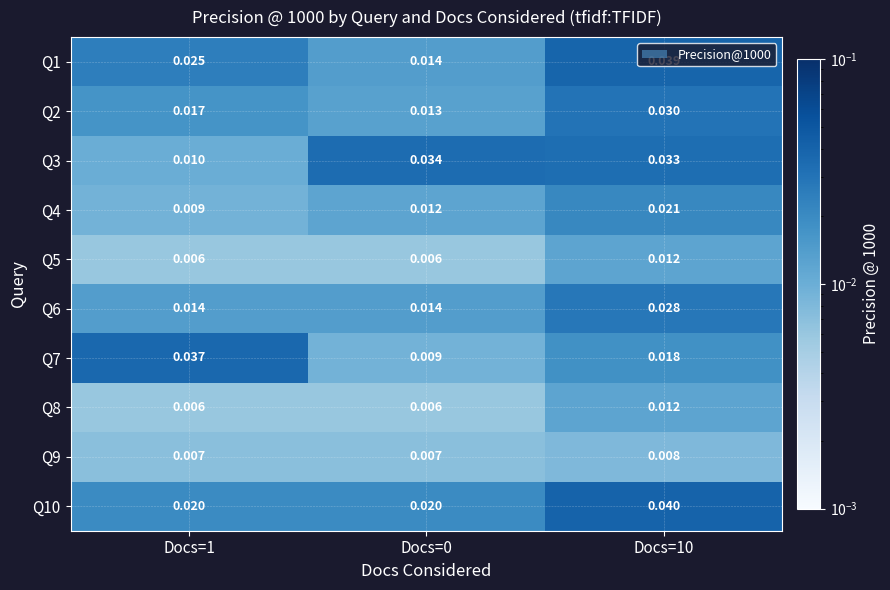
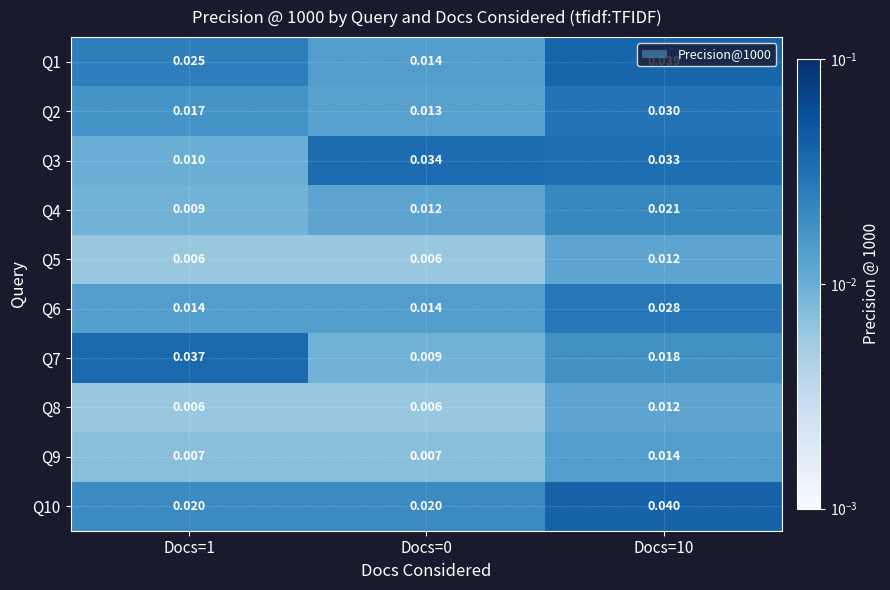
  {
    "Q1": {
      "Docs=1": 0.025,
      "Docs=0": 0.014
    },
    "Q2": {
      "Docs=1": 0.017,
      "Docs=0": 0.013,
      "Docs=10": 0.030
    },
    "Q3": {
      "Docs=1": 0.010,
      "Docs=0": 0.034,
      "Docs=10": 0.033
    },
    "Q4": {
      "Docs=1": 0.009,
      "Docs=0": 0.012,
      "Docs=10": 0.021
    },
    "Q5": {
      "Docs=1": 0.006,
      "Docs=0": 0.006,
      "Docs=10": 0.012
    },
    "Q6": {
      "Docs=1": 0.014,
      "Docs=0": 0.014,
      "Docs=10": 0.028
    },
    "Q7": {
      "Docs=1": 0.037,
      "Docs=0": 0.009,
      "Docs=10": 0.018
    },
    "Q8": {
      "Docs=1": 0.006,
      "Docs=0": 0.006,
      "Docs=10": 0.012
    },
    "Q9": {
      "Docs=1": 0.007,
      "Docs=0": 0.007,
-     "Docs=10": 0.008
+     "Docs=10": 0.014
    },
    "Q10": {
      "Docs=1": 0.020,
      "Docs=0": 0.020,
      "Docs=10": 0.040
    }
  }
